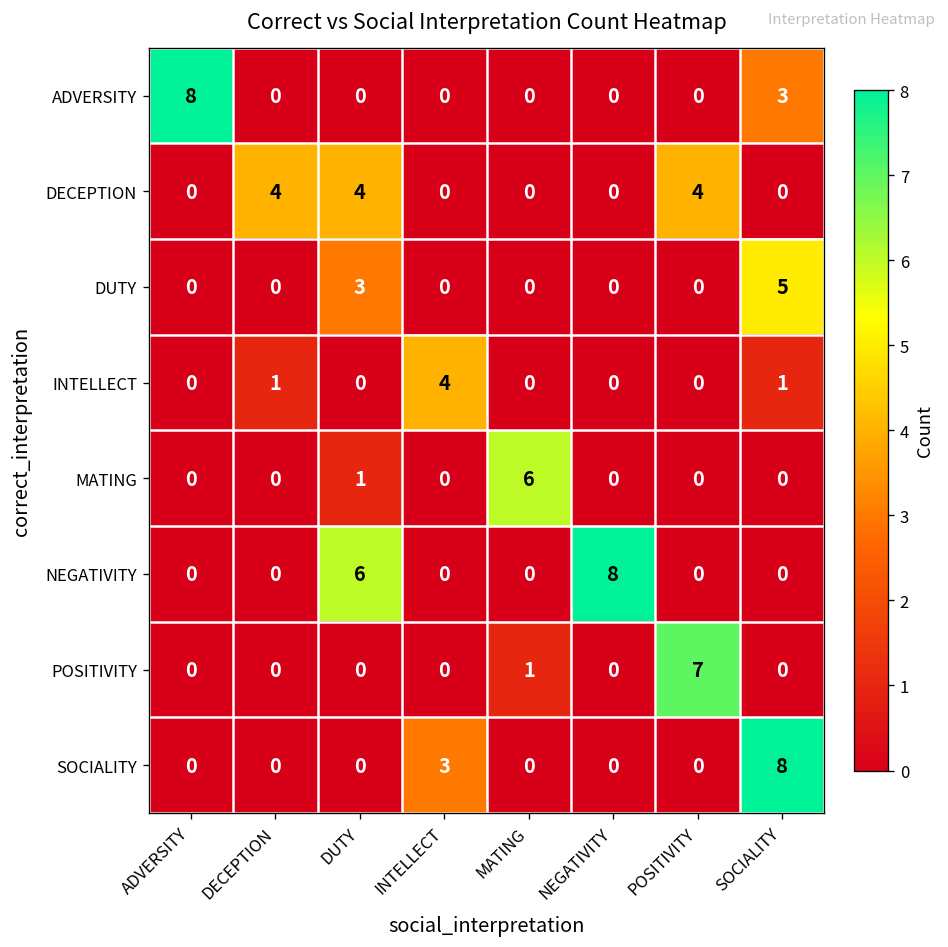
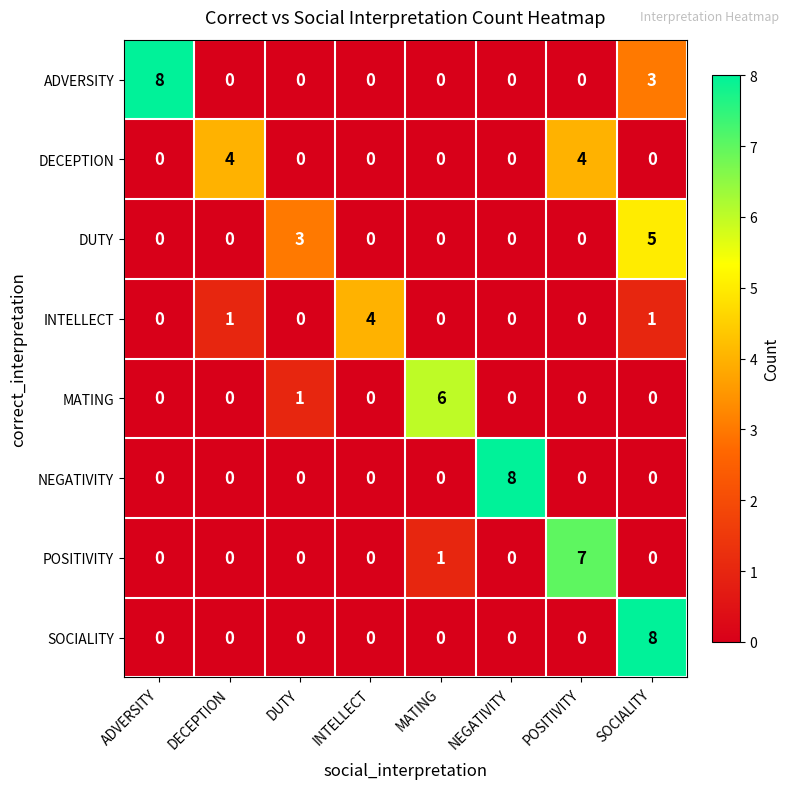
  {
    "ADVERSITY": {
      "ADVERSITY": 8,
      "DECEPTION": 0,
      "DUTY": 0,
      "INTELLECT": 0,
      "MATING": 0,
      "NEGATIVITY": 0,
      "POSITIVITY": 0,
      "SOCIALITY": 3
    },
    "DECEPTION": {
      "ADVERSITY": 0,
      "DECEPTION": 4,
-     "DUTY": 4,
+     "DUTY": 0,
      "INTELLECT": 0,
      "MATING": 0,
      "NEGATIVITY": 0,
      "POSITIVITY": 4,
      "SOCIALITY": 0
    },
    "DUTY": {
      "ADVERSITY": 0,
      "DECEPTION": 0,
      "DUTY": 3,
      "INTELLECT": 0,
      "MATING": 0,
      "NEGATIVITY": 0,
      "POSITIVITY": 0,
      "SOCIALITY": 5
    },
    "INTELLECT": {
      "ADVERSITY": 0,
      "DECEPTION": 1,
      "DUTY": 0,
      "INTELLECT": 4,
      "MATING": 0,
      "NEGATIVITY": 0,
      "POSITIVITY": 0,
      "SOCIALITY": 1
    },
    "MATING": {
      "ADVERSITY": 0,
      "DECEPTION": 0,
      "DUTY": 1,
      "INTELLECT": 0,
      "MATING": 6,
      "NEGATIVITY": 0,
      "POSITIVITY": 0,
      "SOCIALITY": 0
    },
    "NEGATIVITY": {
      "ADVERSITY": 0,
      "DECEPTION": 0,
-     "DUTY": 6,
+     "DUTY": 0,
      "INTELLECT": 0,
      "MATING": 0,
      "NEGATIVITY": 8,
      "POSITIVITY": 0,
      "SOCIALITY": 0
    },
    "POSITIVITY": {
      "ADVERSITY": 0,
      "DECEPTION": 0,
      "DUTY": 0,
      "INTELLECT": 0,
      "MATING": 1,
      "NEGATIVITY": 0,
      "POSITIVITY": 7,
      "SOCIALITY": 0
    },
    "SOCIALITY": {
      "ADVERSITY": 0,
      "DECEPTION": 0,
      "DUTY": 0,
-     "INTELLECT": 3,
+     "INTELLECT": 0,
      "MATING": 0,
      "NEGATIVITY": 0,
      "POSITIVITY": 0,
      "SOCIALITY": 8
    }
  }
